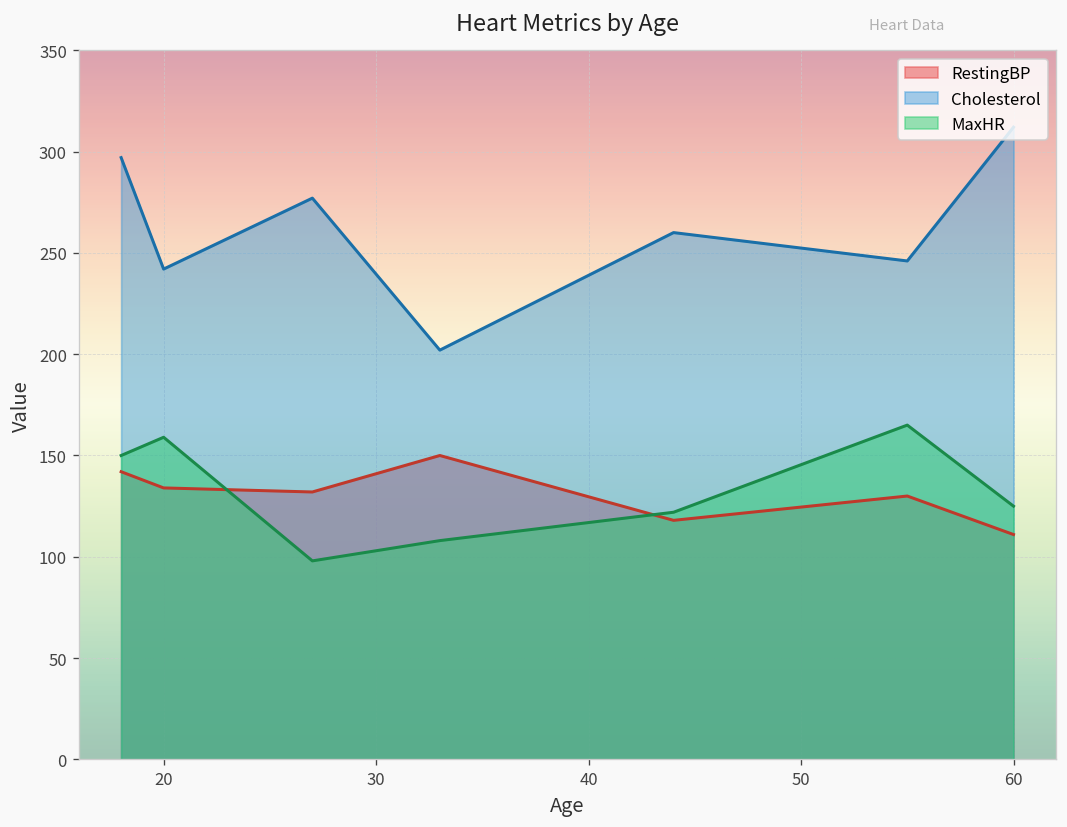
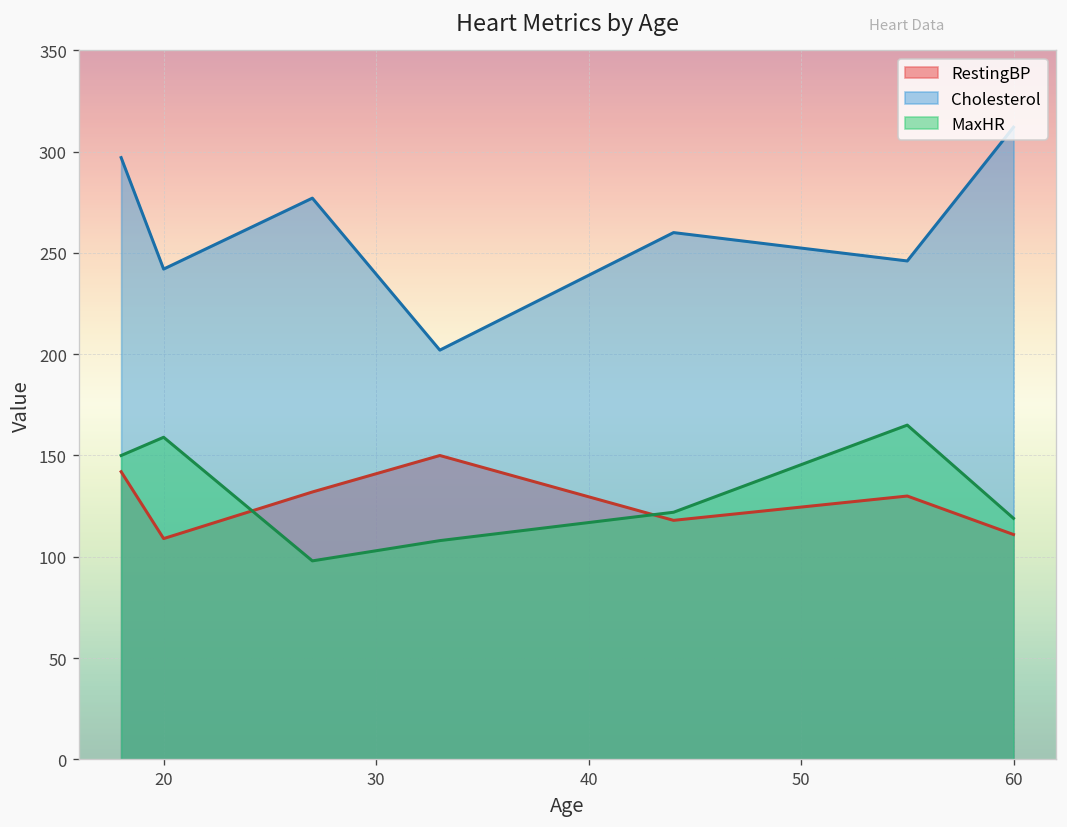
  {
    "RestingBP": {
-     "20": 134,
+     "20": 109,
      "60": 111
    },
    "Cholesterol": {
      "20": 242
    },
    "MaxHR": {
      "20": 159,
-     "60": 125
+     "60": 119
    }
  }
